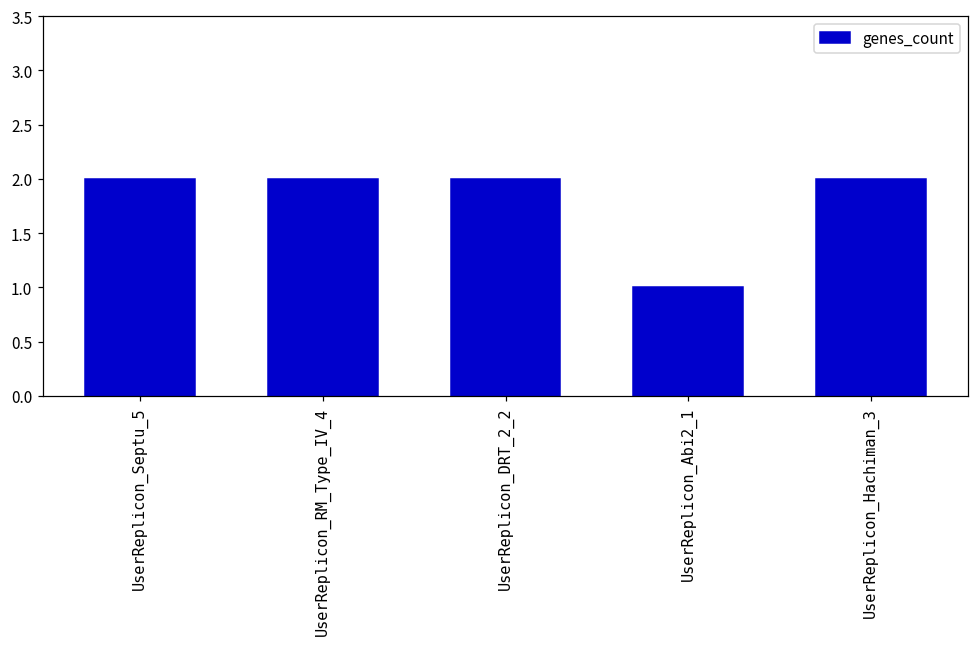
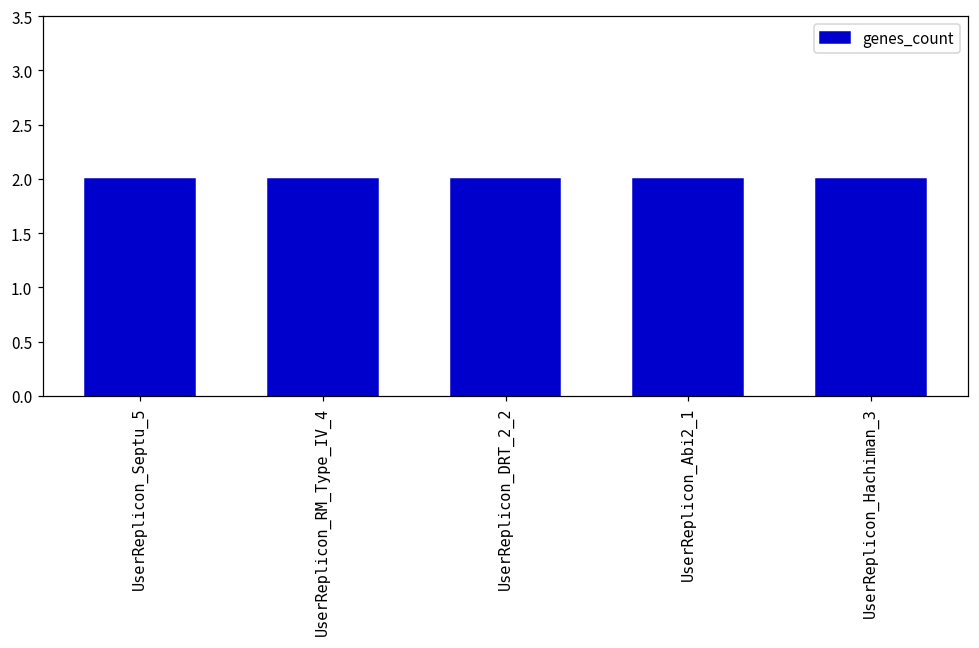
  {
    "UserReplicon_Septu_5": 2,
    "UserReplicon_RM_Type_IV_4": 2,
    "UserReplicon_DRT_2_2": 2,
-   "UserReplicon_Abi2_1": 1,
+   "UserReplicon_Abi2_1": 2,
    "UserReplicon_Hachiman_3": 2
  }
